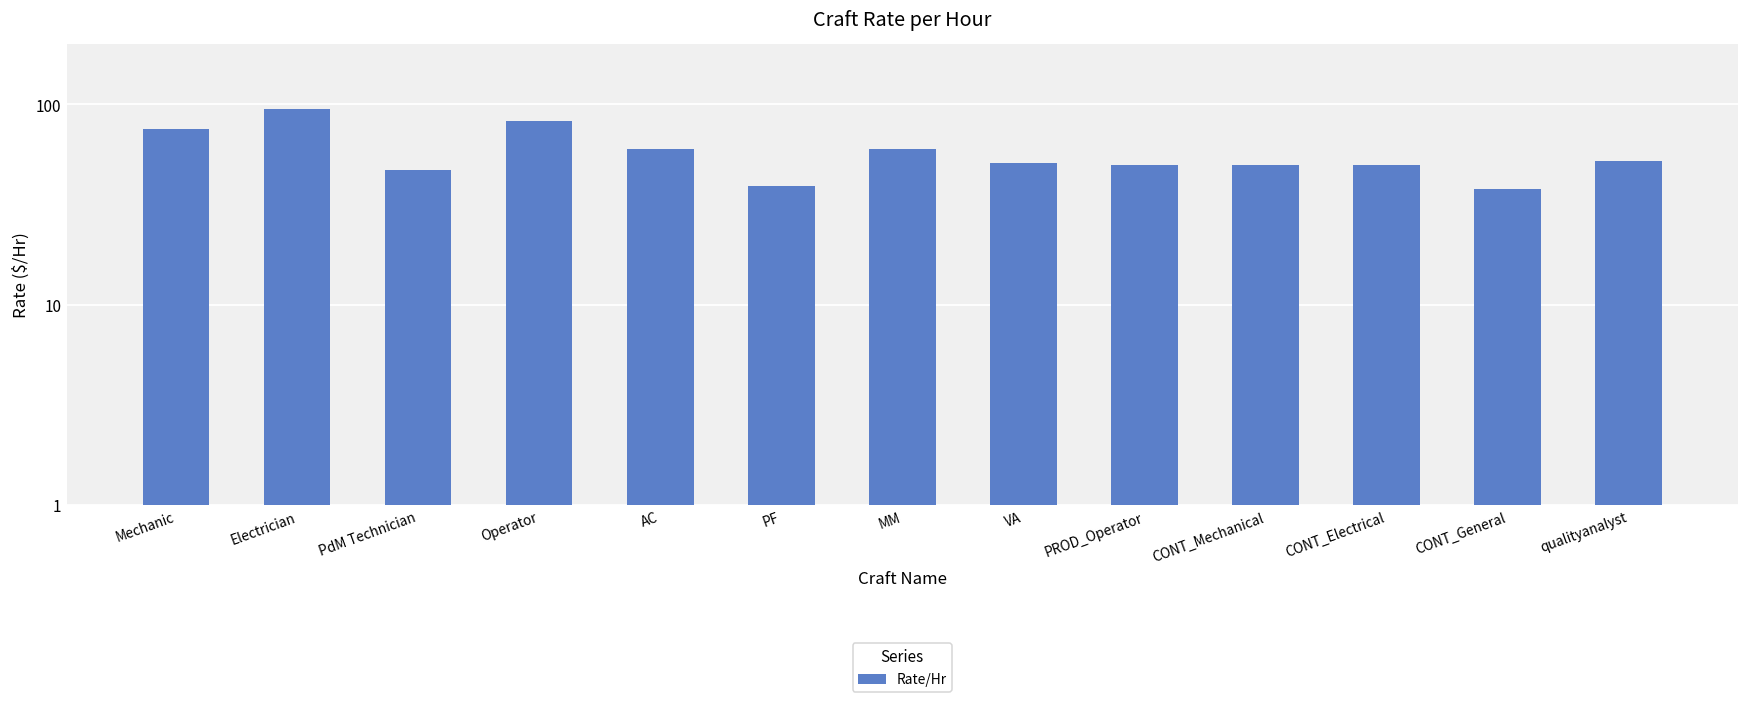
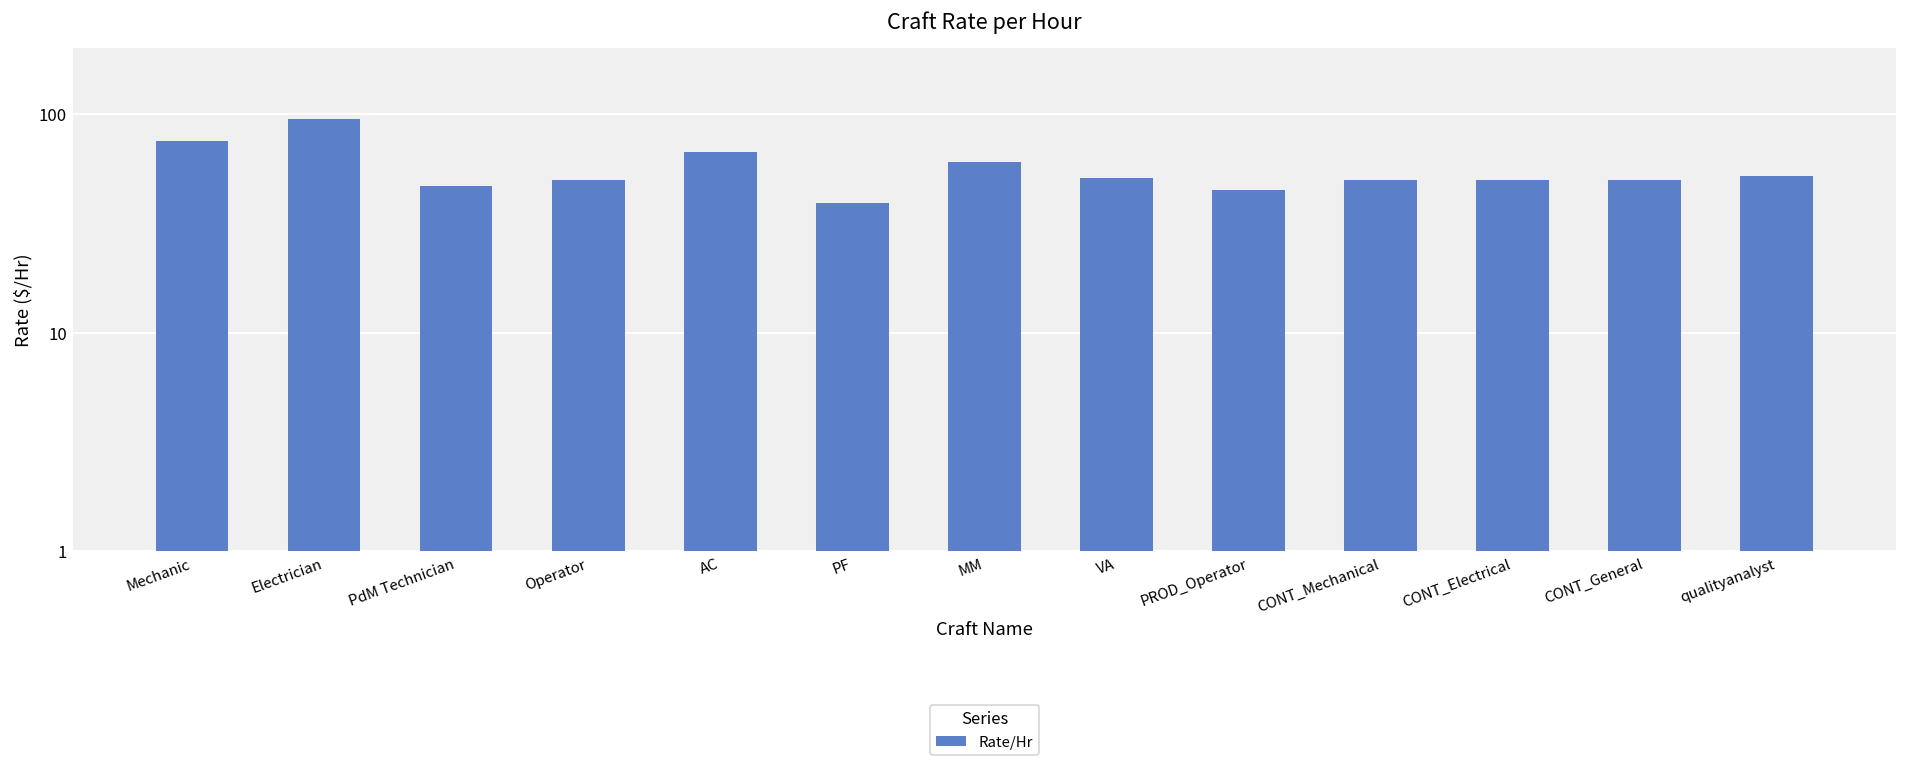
  {
    "Mechanic": 75,
    "Electrician": 100,
    "PdM Technician": 47,
-   "Operator": 80,
-   "AC": 60,
+   "Operator": 50,
+   "AC": 67,
    "PF": 39,
    "MM": 60,
    "VA": 51,
-   "PROD_Operator": 50,
+   "PROD_Operator": 45,
    "CONT_Mechanical": 50,
    "CONT_Electrical": 50,
-   "CONT_General": 38,
+   "CONT_General": 50,
    "qualityanalyst": 52
  }
